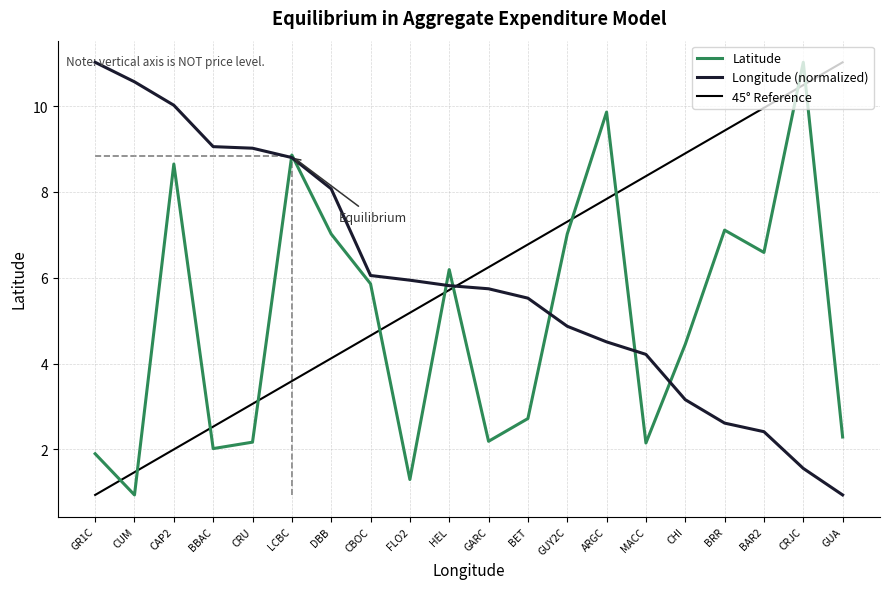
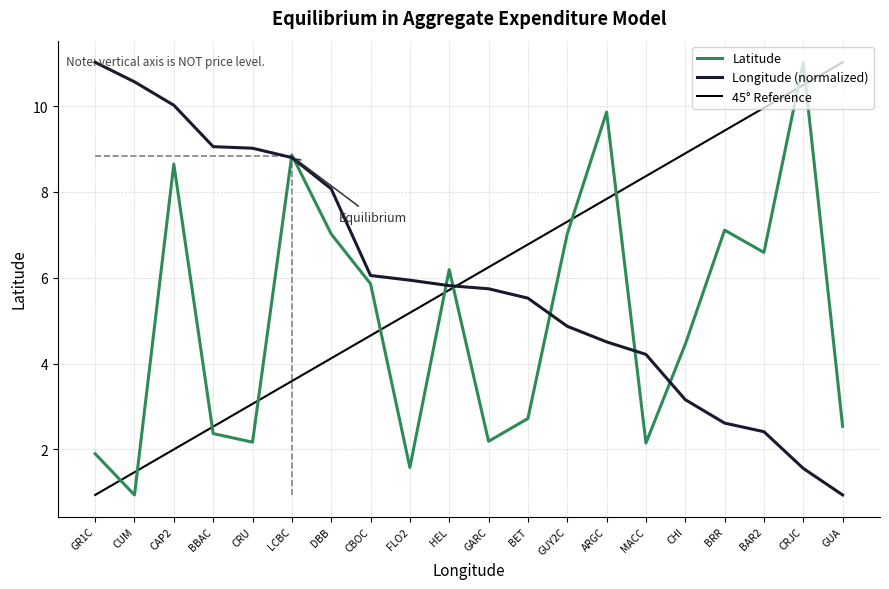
  {
    "Latitude": {
      "GR1C": 1.9,
      "CUM": 0.9,
      "CAP2": 8.7,
-     "BBAC": 2.0,
+     "BBAC": 2.4,
      "CRU": 2.2,
      "DBB": 7.0,
      "CBOC": 5.9,
-     "FLO2": 1.3,
+     "FLO2": 1.6,
      "HEL": 6.2,
      "GARC": 2.2,
      "BET": 2.7,
      "GUY2C": 7.0,
      "ARGC": 9.9,
      "MACC": 2.2,
      "CHI": 4.5,
      "BRR": 7.1,
      "BAR2": 6.6,
-     "GUA": 2.3
+     "GUA": 2.5
    }
  }
